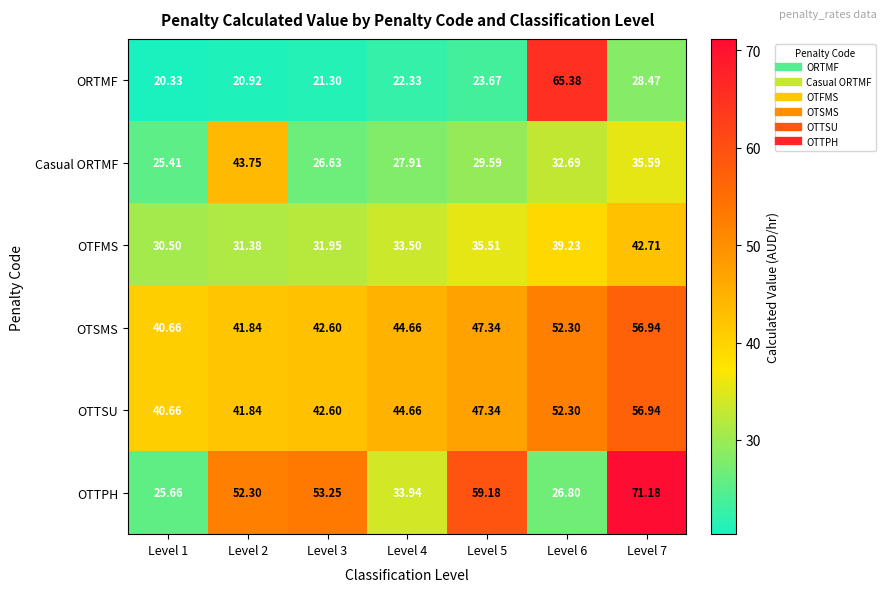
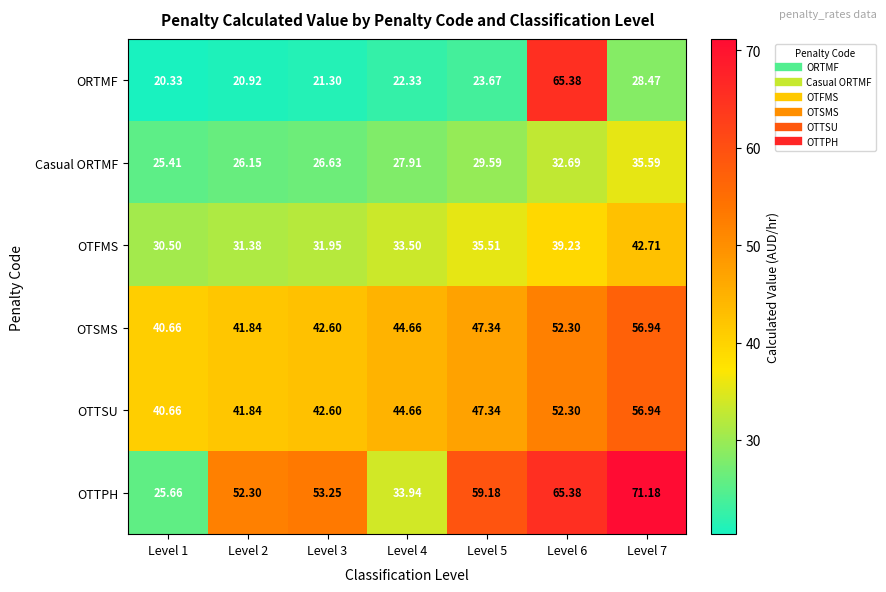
  {
    "ORTMF": {
      "Level 1": 20.33,
      "Level 2": 20.92,
      "Level 3": 21.30,
      "Level 4": 22.33,
      "Level 5": 23.67,
      "Level 6": 65.38,
      "Level 7": 28.47
    },
    "Casual ORTMF": {
      "Level 1": 25.41,
-     "Level 2": 43.75,
+     "Level 2": 26.15,
      "Level 3": 26.63,
      "Level 4": 27.91,
      "Level 5": 29.59,
      "Level 6": 32.69,
      "Level 7": 35.59
    },
    "OTFMS": {
      "Level 1": 30.50,
      "Level 2": 31.38,
      "Level 3": 31.95,
      "Level 4": 33.50,
      "Level 5": 35.51,
      "Level 6": 39.23,
      "Level 7": 42.71
    },
    "OTSMS": {
      "Level 1": 40.66,
      "Level 2": 41.84,
      "Level 3": 42.60,
      "Level 4": 44.66,
      "Level 5": 47.34,
      "Level 6": 52.30,
      "Level 7": 56.94
    },
    "OTTSU": {
      "Level 1": 40.66,
      "Level 2": 41.84,
      "Level 3": 42.60,
      "Level 4": 44.66,
      "Level 5": 47.34,
      "Level 6": 52.30,
      "Level 7": 56.94
    },
    "OTTPH": {
      "Level 1": 25.66,
      "Level 2": 52.30,
      "Level 3": 53.25,
      "Level 4": 33.94,
      "Level 5": 59.18,
-     "Level 6": 26.80,
+     "Level 6": 65.38,
      "Level 7": 71.18
    }
  }
